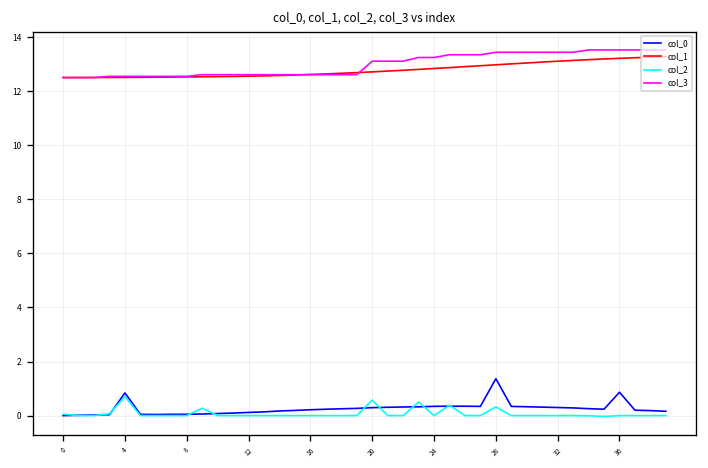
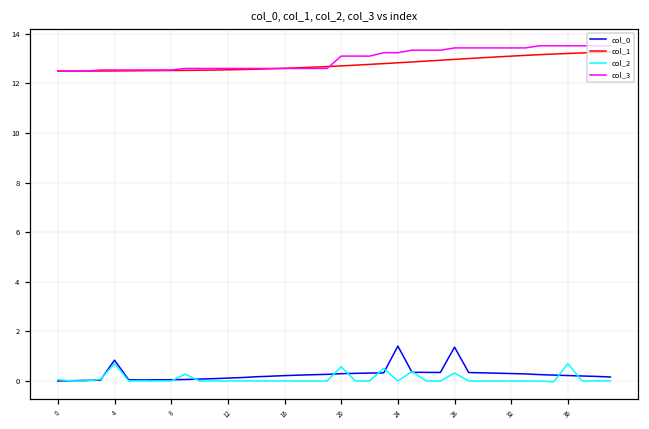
  {
    "col_0": {
      "4": 0.8,
      "12": 0.1,
      "16": 0.2,
      "20": 0.3,
-     "24": 0.3,
+     "24": 1.4,
      "28": 1.4,
      "32": 0.3,
-     "36": 0.9
+     "36": 0.2
    },
    "col_1": {
      "20": 12.7,
      "24": 12.8,
      "28": 13.0,
      "32": 13.1,
      "36": 13.2
    },
    "col_2": {
      "4": 0.7,
      "12": 0.0,
      "16": 0.0,
      "20": 0.6,
      "24": 0.0,
      "28": 0.3,
      "32": 0.0,
-     "36": 0.0
+     "36": 0.7
    },
    "col_3": {
      "20": 13.1,
      "24": 13.2,
      "28": 13.4,
      "32": 13.4,
      "36": 13.5
    }
  }
